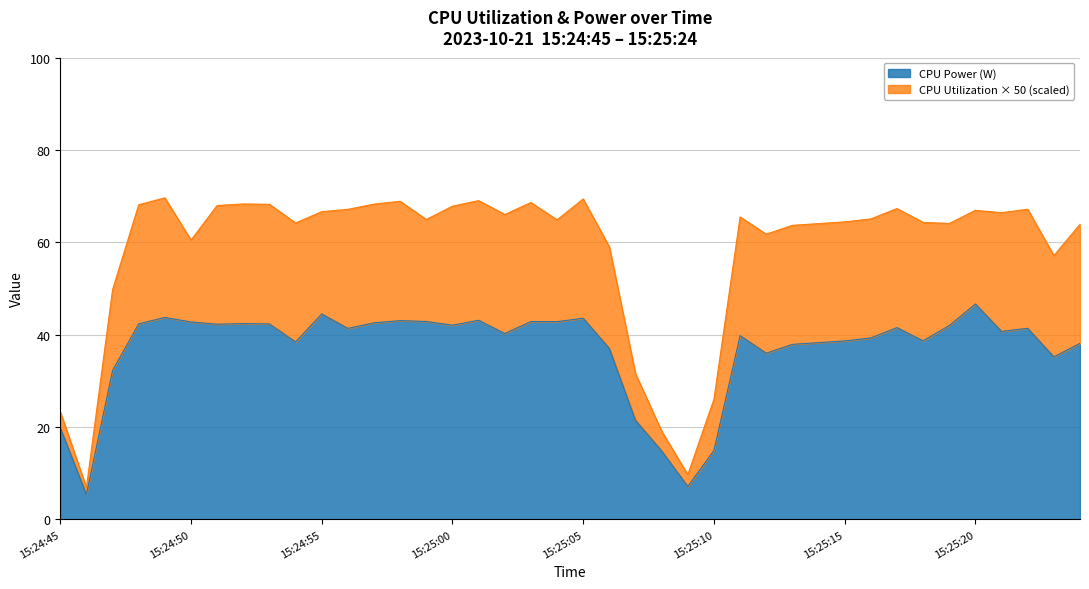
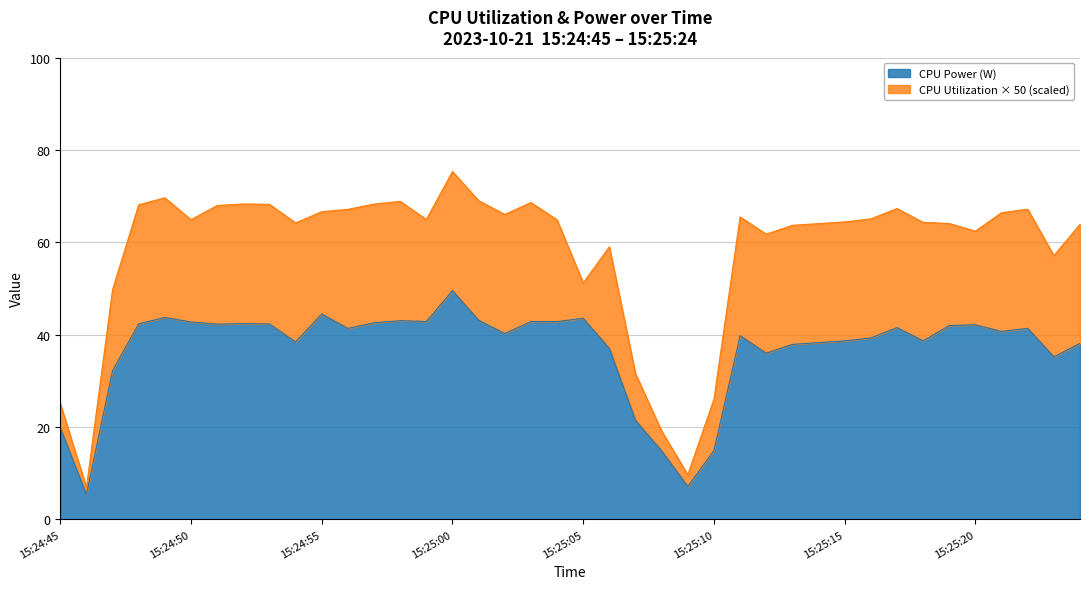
  {
    "CPU Power (W)": {
      "15:24:45": 20,
      "15:24:50": 43,
      "15:24:55": 44,
-     "15:25:00": 42,
+     "15:25:00": 50,
      "15:25:05": 44,
      "15:25:10": 15,
      "15:25:15": 39,
-     "15:25:20": 47
+     "15:25:20": 42
    },
    "CPU Utilization × 50 (scaled)": {
-     "15:24:45": 3,
-     "15:24:50": 18,
+     "15:24:45": 5,
+     "15:24:50": 22,
      "15:24:55": 22,
      "15:25:00": 26,
-     "15:25:05": 26,
+     "15:25:05": 8,
      "15:25:10": 11,
      "15:25:15": 26,
      "15:25:20": 20
    }
  }
